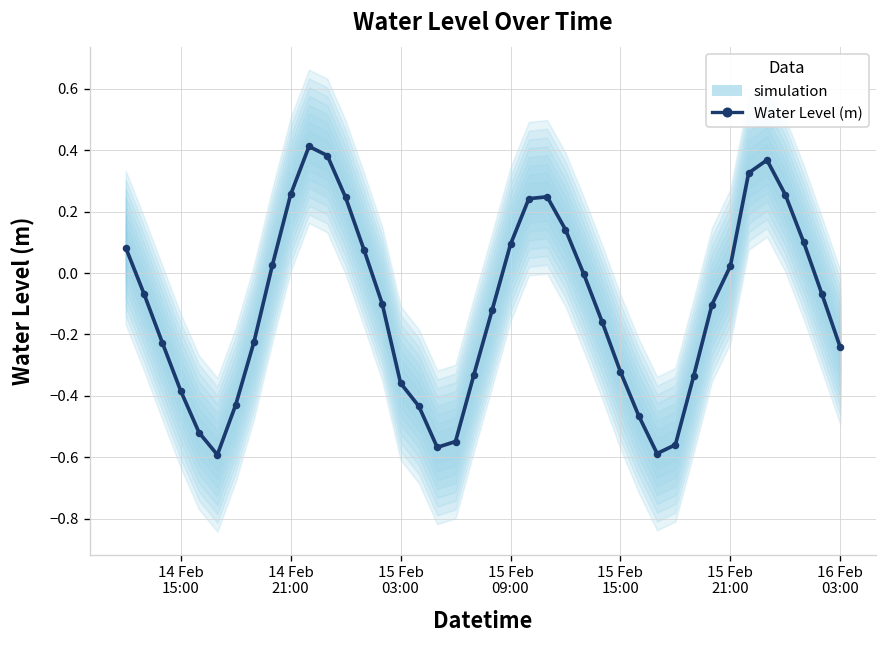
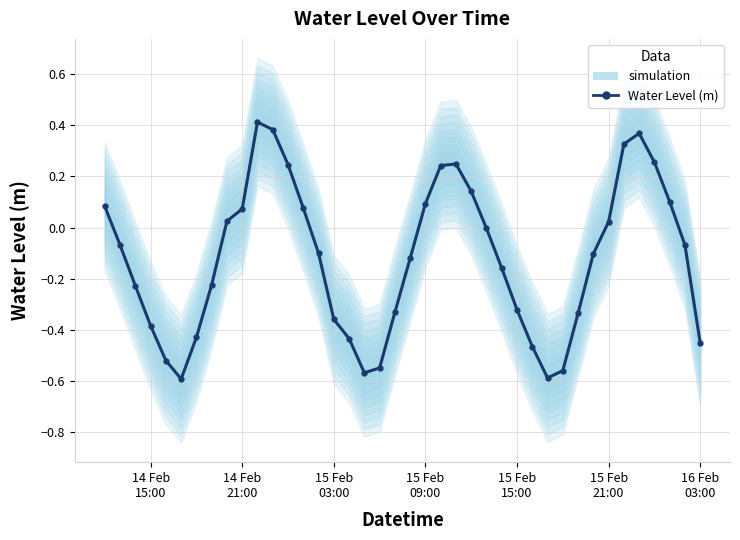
  {
    "Water Level (m)": {
      "14 Feb 15:00": -0.38,
-     "14 Feb 21:00": 0.26,
+     "14 Feb 21:00": 0.07,
      "15 Feb 03:00": -0.36,
      "15 Feb 09:00": 0.09,
      "15 Feb 15:00": -0.32,
      "15 Feb 21:00": 0.02,
-     "16 Feb 03:00": -0.24
+     "16 Feb 03:00": -0.45
    }
  }
